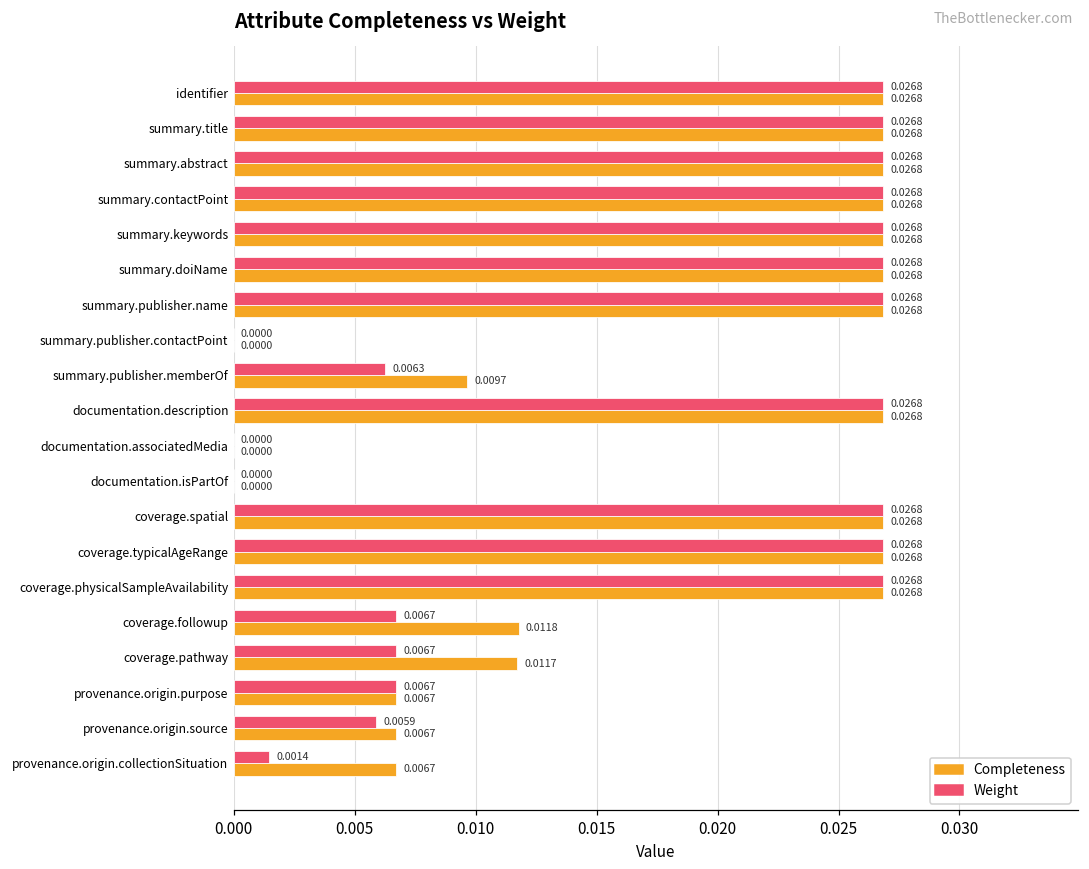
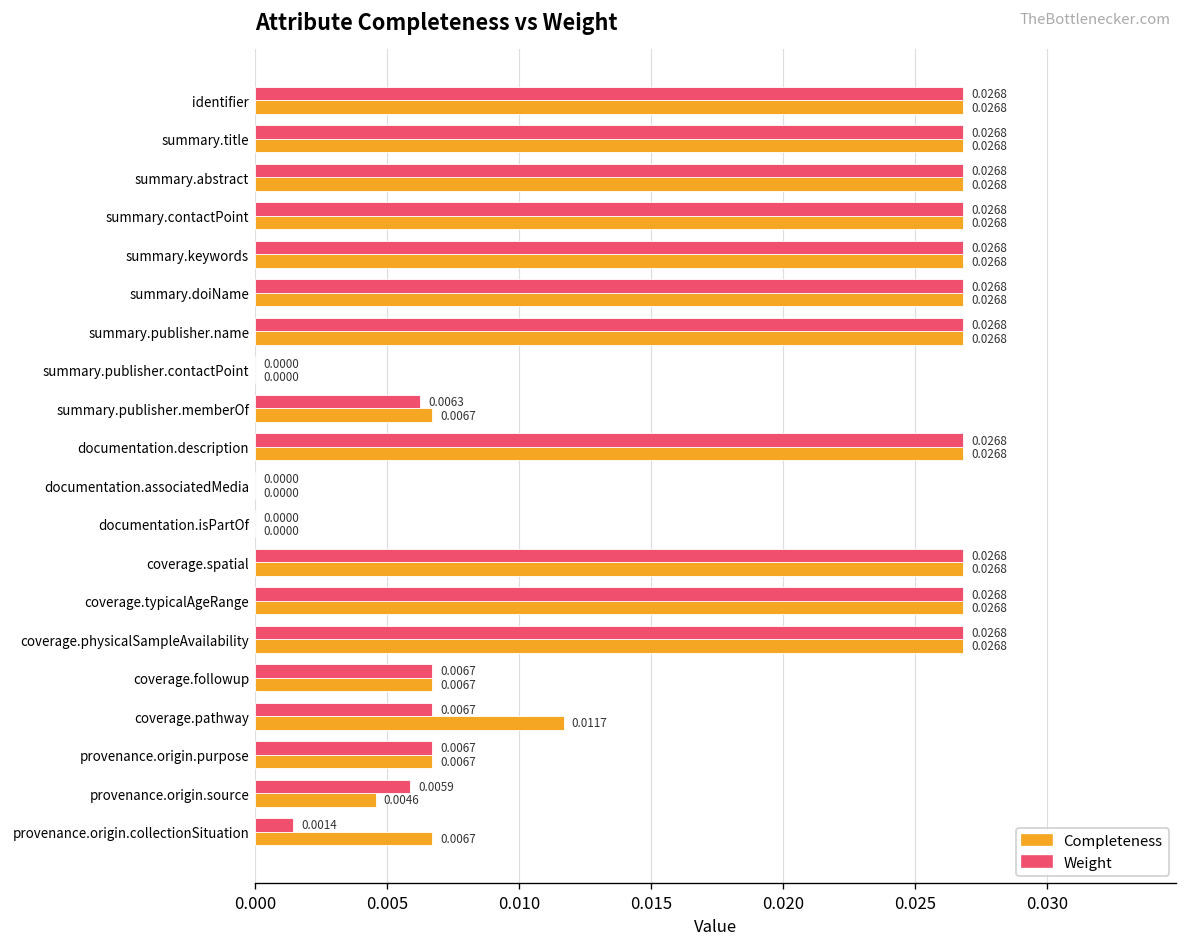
  {
    "Completeness": {
      "identifier": 0.0268,
      "summary.title": 0.0268,
      "summary.abstract": 0.0268,
      "summary.contactPoint": 0.0268,
      "summary.keywords": 0.0268,
      "summary.doiName": 0.0268,
      "summary.publisher.name": 0.0268,
      "summary.publisher.contactPoint": 0.0000,
-     "summary.publisher.memberOf": 0.0097,
+     "summary.publisher.memberOf": 0.0067,
      "documentation.description": 0.0268,
      "documentation.associatedMedia": 0.0000,
      "documentation.isPartOf": 0.0000,
      "coverage.spatial": 0.0268,
      "coverage.typicalAgeRange": 0.0268,
      "coverage.physicalSampleAvailability": 0.0268,
-     "coverage.followup": 0.0118,
+     "coverage.followup": 0.0067,
      "coverage.pathway": 0.0117,
      "provenance.origin.purpose": 0.0067,
-     "provenance.origin.source": 0.0067,
+     "provenance.origin.source": 0.0046,
      "provenance.origin.collectionSituation": 0.0067
    },
    "Weight": {
      "identifier": 0.0268,
      "summary.title": 0.0268,
      "summary.abstract": 0.0268,
      "summary.contactPoint": 0.0268,
      "summary.keywords": 0.0268,
      "summary.doiName": 0.0268,
      "summary.publisher.name": 0.0268,
      "summary.publisher.contactPoint": 0.0000,
      "summary.publisher.memberOf": 0.0063,
      "documentation.description": 0.0268,
      "documentation.associatedMedia": 0.0000,
      "documentation.isPartOf": 0.0000,
      "coverage.spatial": 0.0268,
      "coverage.typicalAgeRange": 0.0268,
      "coverage.physicalSampleAvailability": 0.0268,
      "coverage.followup": 0.0067,
      "coverage.pathway": 0.0067,
      "provenance.origin.purpose": 0.0067,
      "provenance.origin.source": 0.0059,
      "provenance.origin.collectionSituation": 0.0014
    }
  }
